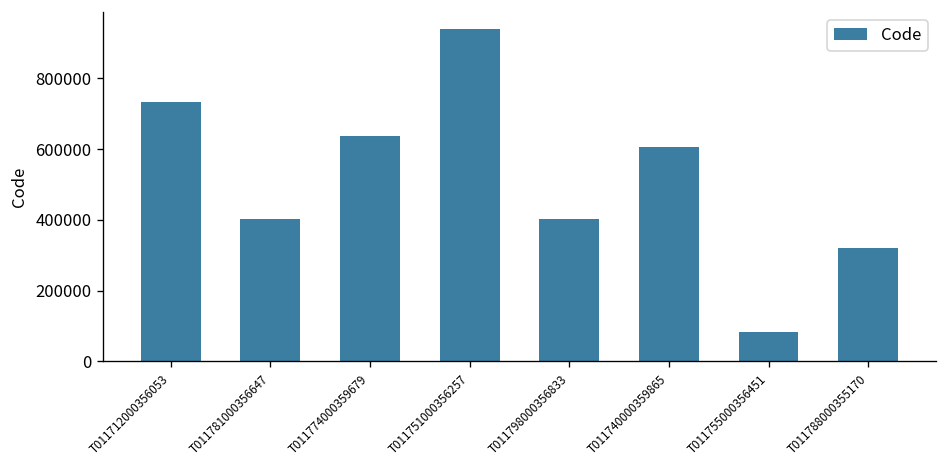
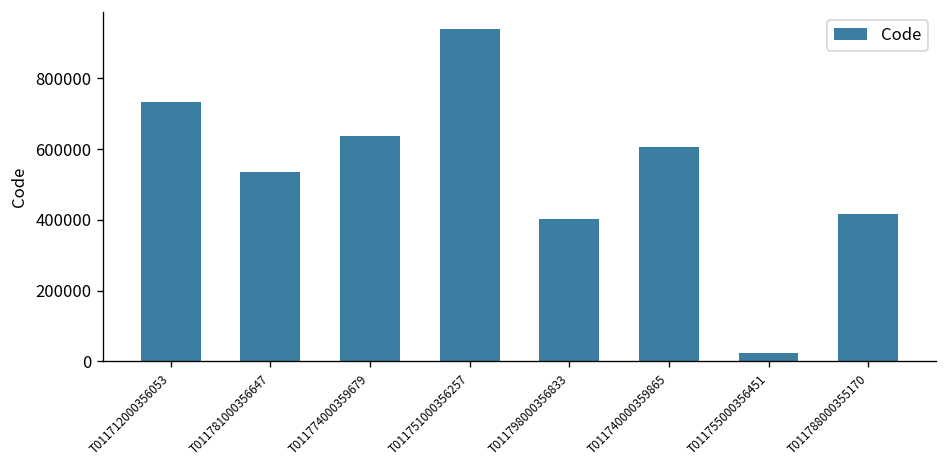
  {
    "T011712000356053": 730000,
-   "T011781000356647": 400000,
+   "T011781000356647": 540000,
    "T011774000359679": 640000,
    "T011751000356257": 940000,
    "T011798000356833": 400000,
    "T011740000359865": 610000,
-   "T011755000356451": 80000,
-   "T011788000355170": 320000
+   "T011755000356451": 20000,
+   "T011788000355170": 420000
  }
